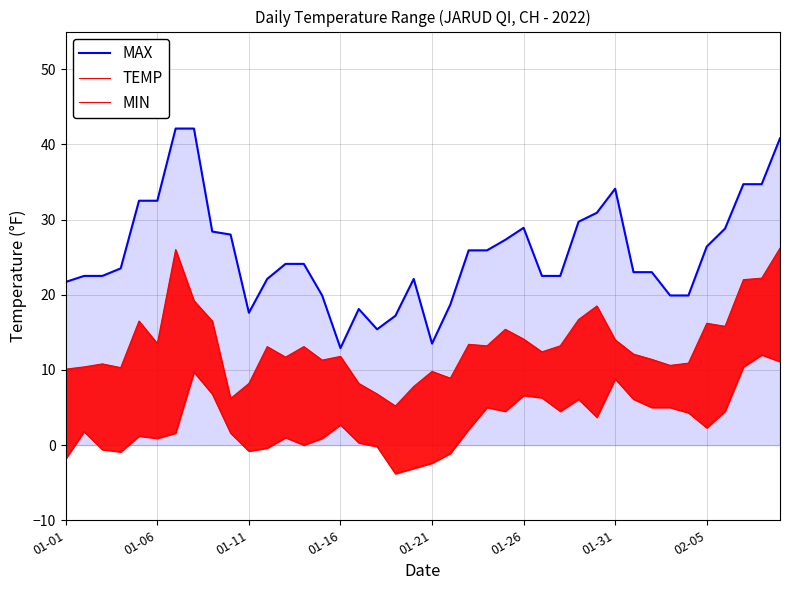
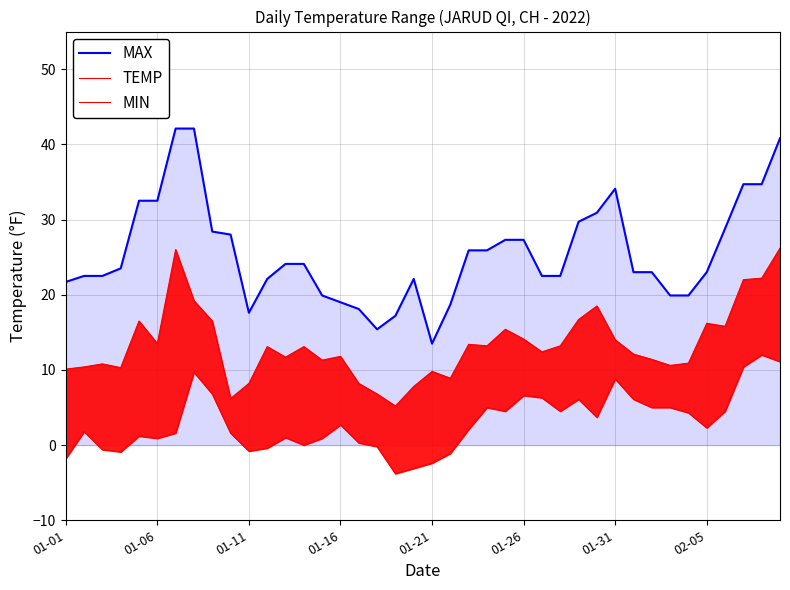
  {
    "MAX": {
      "01-01": 22,
      "01-06": 33,
      "01-11": 18,
-     "01-16": 13,
+     "01-16": 19,
      "01-21": 14,
-     "01-26": 29,
+     "01-26": 27,
      "01-31": 34,
-     "02-05": 26
+     "02-05": 23
    }
  }
